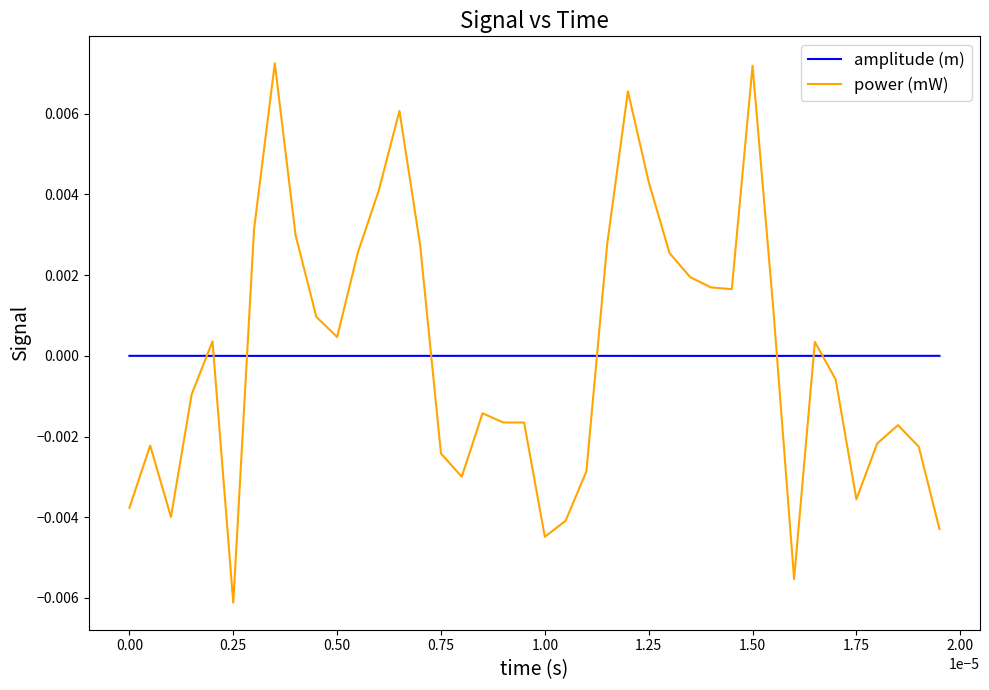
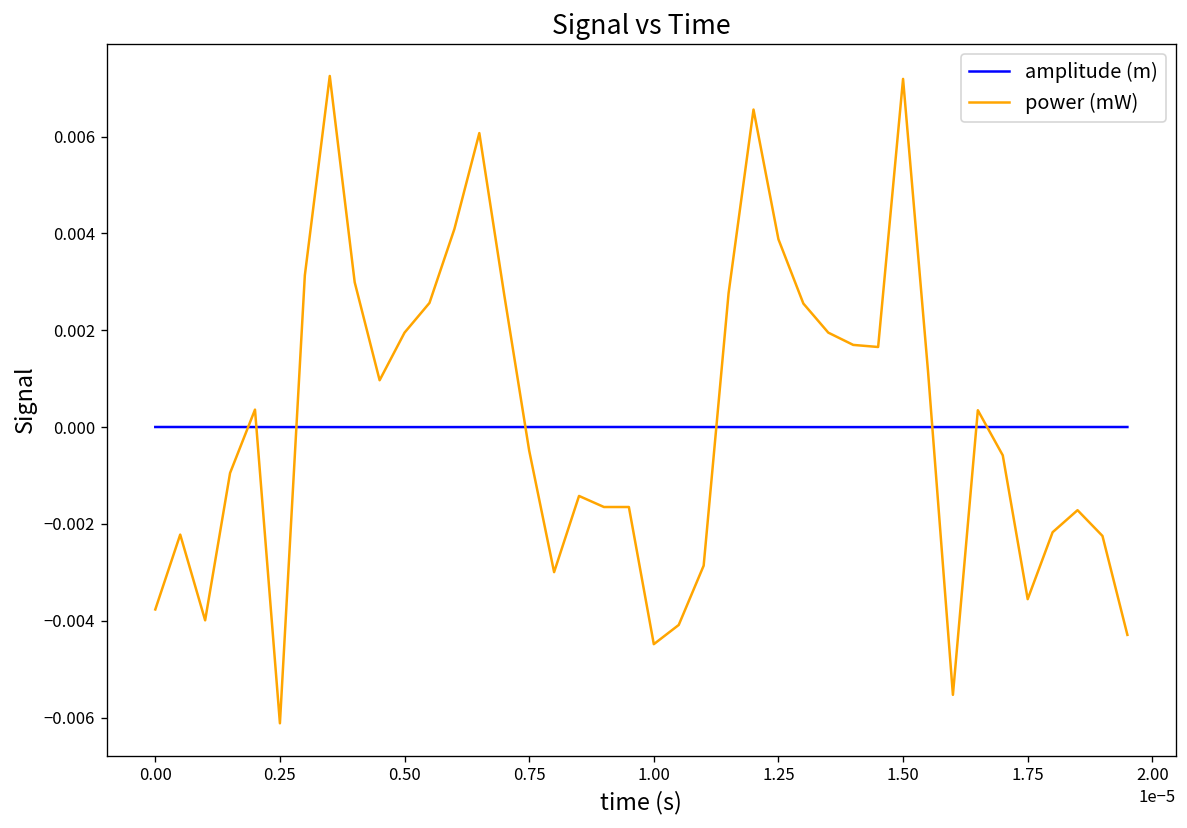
  {
    "amplitude (m)": {
      "0.00": 0.0000,
      "0.25": 0.0000,
      "0.50": 0.0000,
      "0.75": 0.0000,
      "1.00": 0.0000,
      "1.25": 0.0000,
      "1.50": 0.0000,
      "1.75": 0.0000
    },
    "power (mW)": {
      "0.00": -0.0038,
      "0.25": -0.0061,
-     "0.50": 0.0005,
-     "0.75": -0.0024,
+     "0.50": 0.0020,
+     "0.75": -0.0005,
      "1.00": -0.0045,
-     "1.25": 0.0043,
+     "1.25": 0.0039,
      "1.50": 0.0072,
      "1.75": -0.0036
    }
  }
